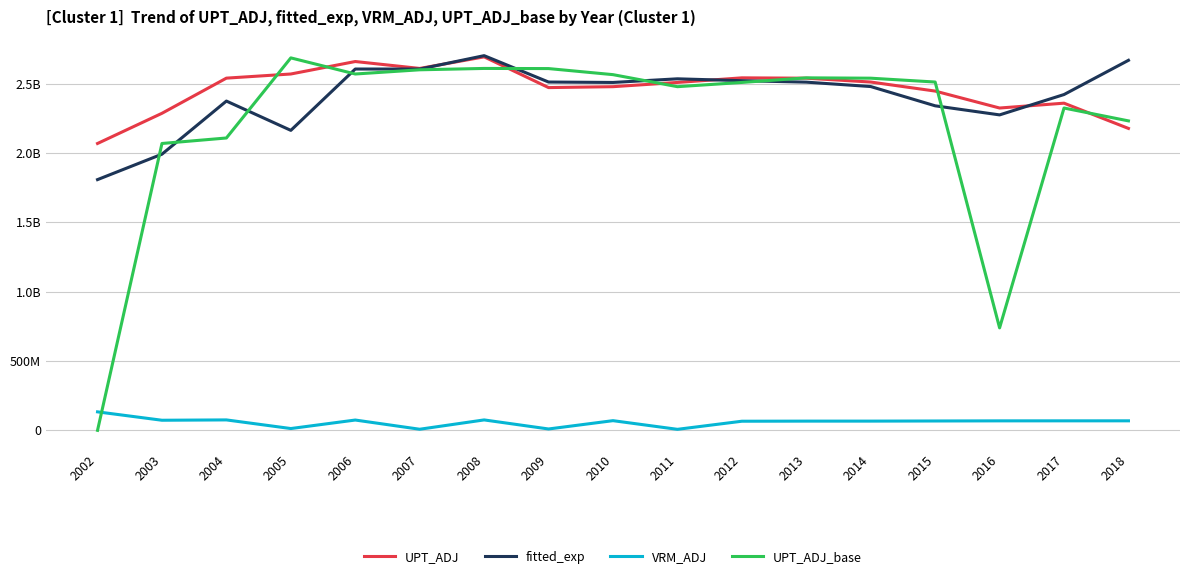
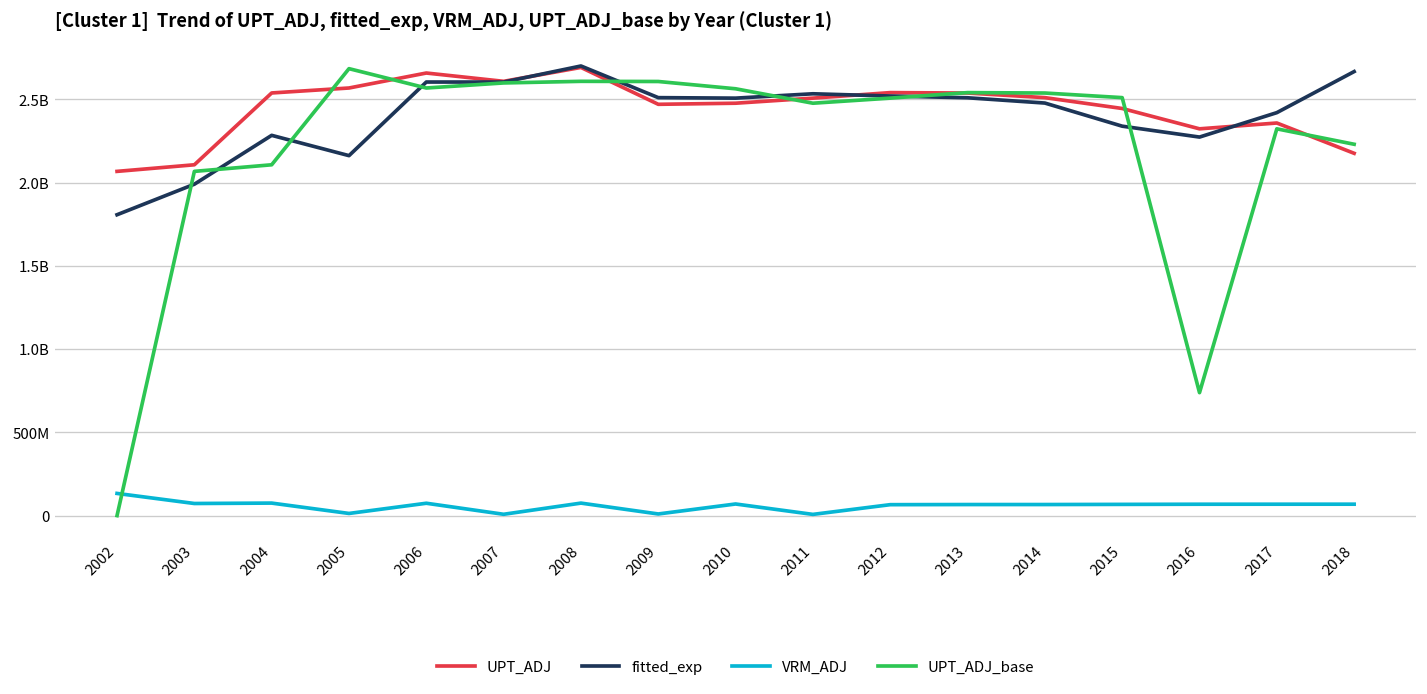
  {
    "UPT_ADJ": {
      "2002": 2070000000,
-     "2003": 2290000000,
+     "2003": 2110000000,
      "2004": 2540000000,
      "2005": 2570000000,
      "2006": 2660000000,
      "2009": 2470000000,
      "2010": 2480000000,
      "2011": 2510000000,
      "2012": 2540000000,
      "2014": 2510000000,
      "2015": 2450000000,
      "2016": 2320000000,
      "2017": 2360000000,
      "2018": 2180000000
    },
    "fitted_exp": {
      "2002": 1810000000,
      "2003": 1990000000,
-     "2004": 2370000000,
+     "2004": 2280000000,
      "2005": 2160000000,
      "2006": 2600000000,
      "2009": 2510000000,
      "2010": 2510000000,
      "2011": 2530000000,
      "2013": 2510000000,
      "2014": 2480000000,
      "2015": 2340000000,
      "2016": 2270000000,
      "2017": 2420000000,
      "2018": 2670000000
    },
    "VRM_ADJ": {
      "2002": 130000000,
      "2003": 70000000,
      "2004": 80000000,
      "2005": 10000000,
      "2006": 70000000,
      "2007": 10000000,
      "2008": 80000000,
      "2009": 10000000,
      "2010": 70000000,
      "2011": 10000000,
      "2012": 70000000,
      "2013": 70000000,
      "2014": 70000000,
      "2015": 70000000,
      "2016": 70000000,
      "2017": 70000000,
      "2018": 70000000
    },
    "UPT_ADJ_base": {
      "2002": 0,
      "2003": 2070000000,
      "2004": 2110000000,
      "2005": 2680000000,
      "2006": 2570000000,
      "2008": 2610000000,
      "2009": 2610000000,
      "2010": 2560000000,
      "2011": 2480000000,
      "2014": 2540000000,
      "2015": 2510000000,
      "2016": 740000000,
      "2017": 2320000000,
      "2018": 2230000000
    }
  }
